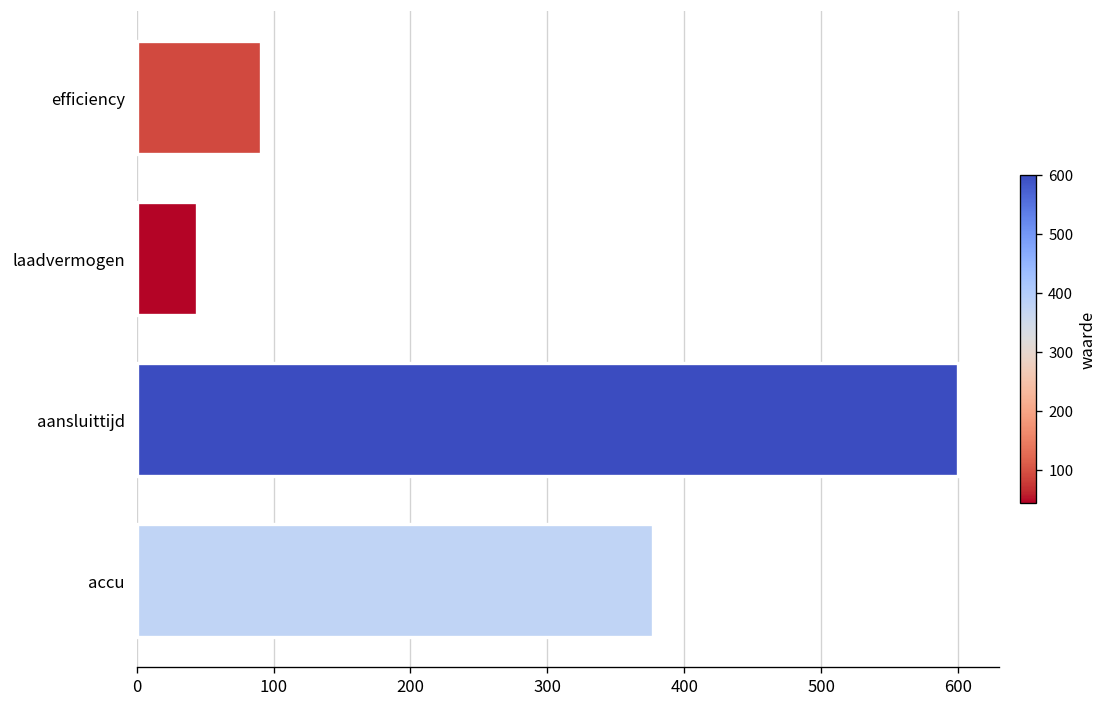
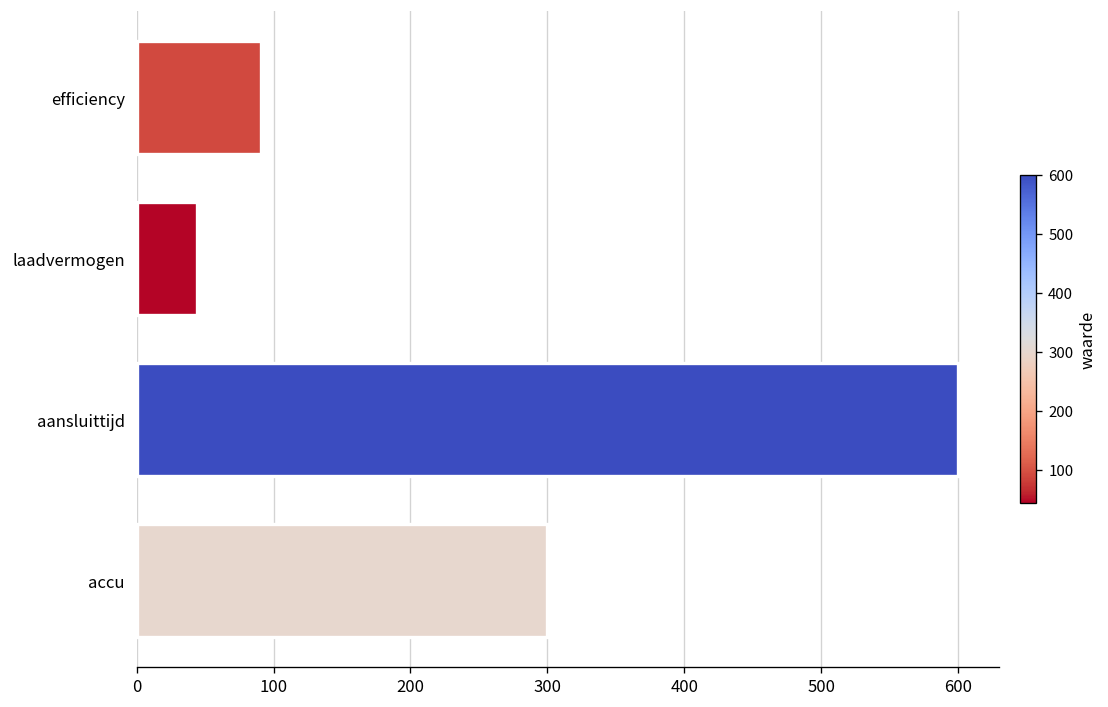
  {
    "efficiency": 91,
    "laadvermogen": 44,
    "aansluittijd": 600,
-   "accu": 377
+   "accu": 300
  }
